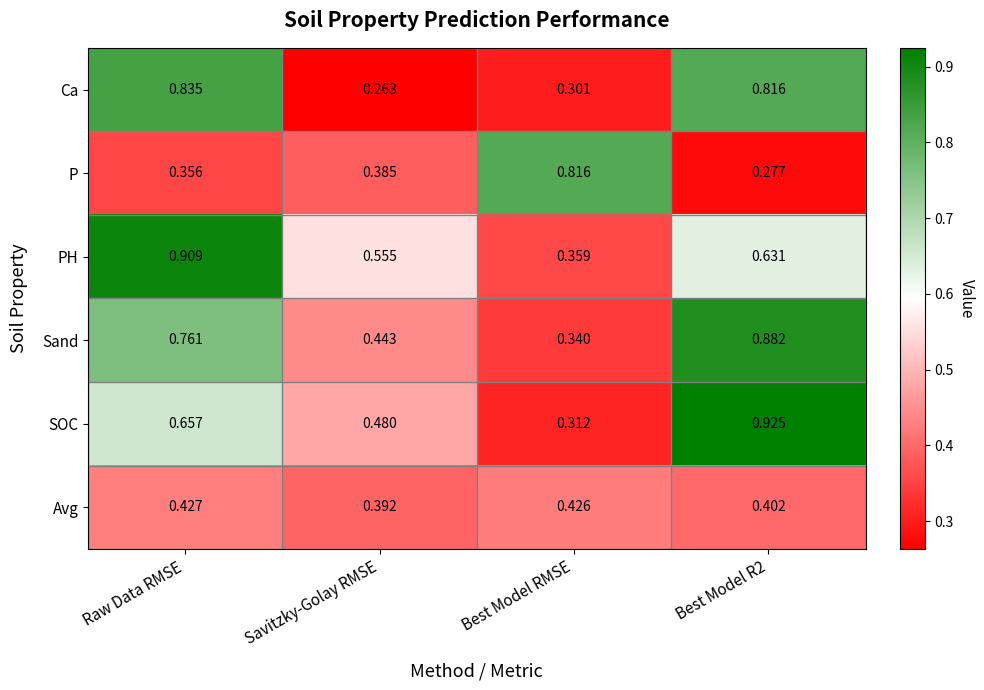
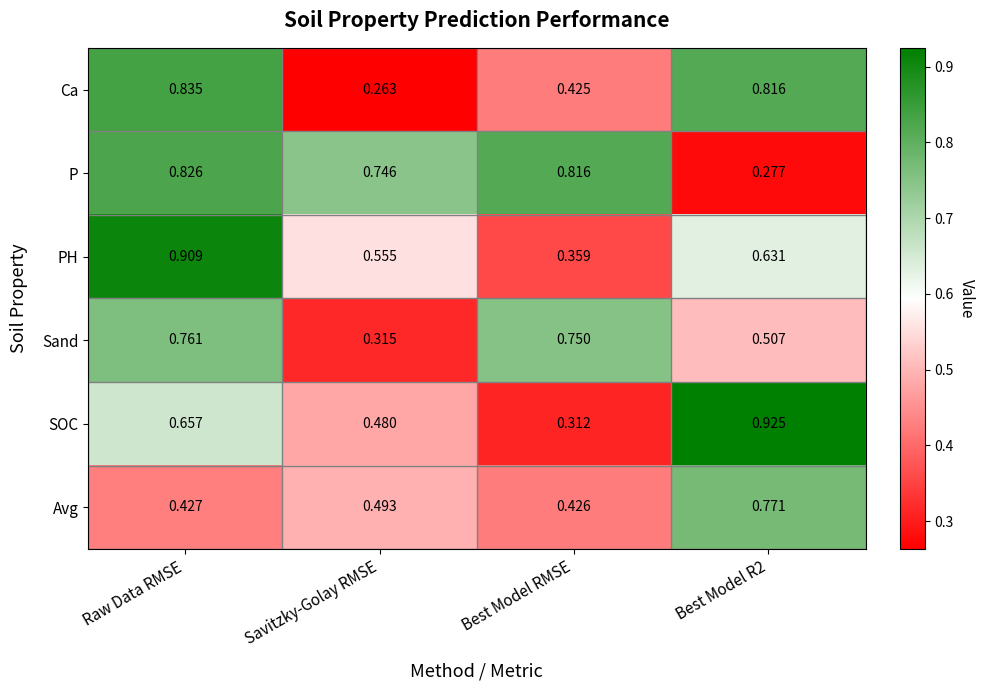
  {
    "Ca": {
      "Raw Data RMSE": 0.835,
      "Savitzky-Golay RMSE": 0.263,
-     "Best Model RMSE": 0.301,
+     "Best Model RMSE": 0.425,
      "Best Model R2": 0.816
    },
    "P": {
-     "Raw Data RMSE": 0.356,
-     "Savitzky-Golay RMSE": 0.385,
+     "Raw Data RMSE": 0.826,
+     "Savitzky-Golay RMSE": 0.746,
      "Best Model RMSE": 0.816,
      "Best Model R2": 0.277
    },
    "PH": {
      "Raw Data RMSE": 0.909,
      "Savitzky-Golay RMSE": 0.555,
      "Best Model RMSE": 0.359,
      "Best Model R2": 0.631
    },
    "Sand": {
      "Raw Data RMSE": 0.761,
-     "Savitzky-Golay RMSE": 0.443,
-     "Best Model RMSE": 0.340,
-     "Best Model R2": 0.882
+     "Savitzky-Golay RMSE": 0.315,
+     "Best Model RMSE": 0.750,
+     "Best Model R2": 0.507
    },
    "SOC": {
      "Raw Data RMSE": 0.657,
      "Savitzky-Golay RMSE": 0.480,
      "Best Model RMSE": 0.312,
      "Best Model R2": 0.925
    },
    "Avg": {
      "Raw Data RMSE": 0.427,
-     "Savitzky-Golay RMSE": 0.392,
+     "Savitzky-Golay RMSE": 0.493,
      "Best Model RMSE": 0.426,
-     "Best Model R2": 0.402
+     "Best Model R2": 0.771
    }
  }
